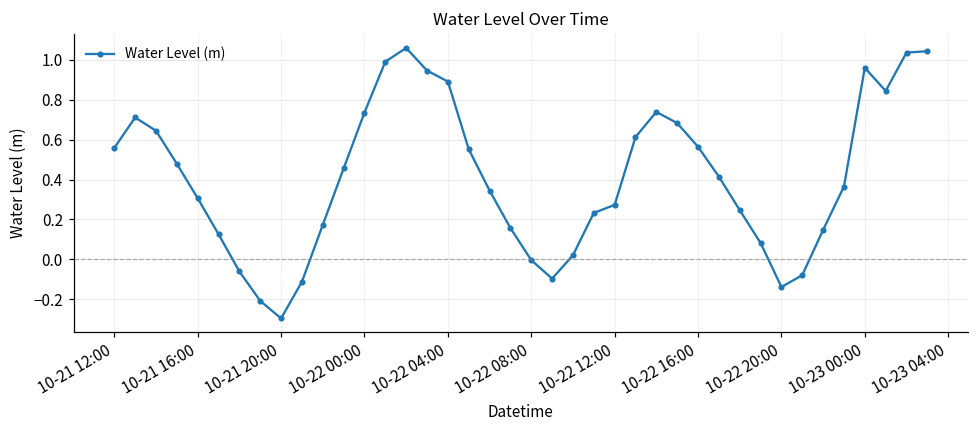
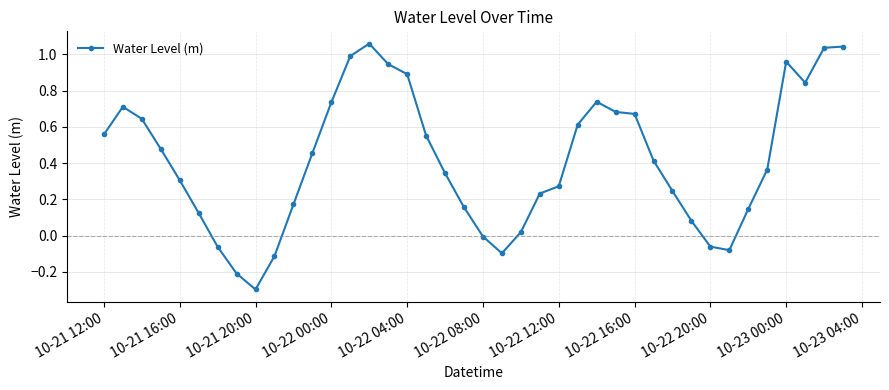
  {
    "10-21 12:00": 0.56,
    "10-21 16:00": 0.31,
    "10-21 20:00": -0.30,
    "10-22 00:00": 0.74,
    "10-22 04:00": 0.89,
    "10-22 08:00": 0.00,
    "10-22 12:00": 0.27,
-   "10-22 16:00": 0.56,
-   "10-22 20:00": -0.14,
+   "10-22 16:00": 0.67,
+   "10-22 20:00": -0.06,
    "10-23 00:00": 0.96
  }
